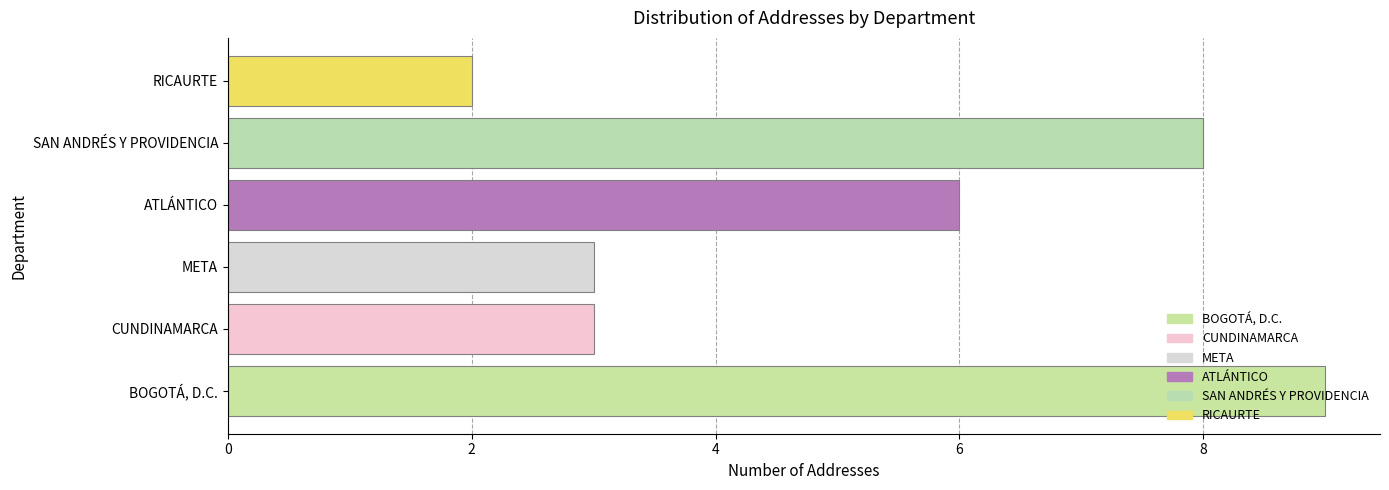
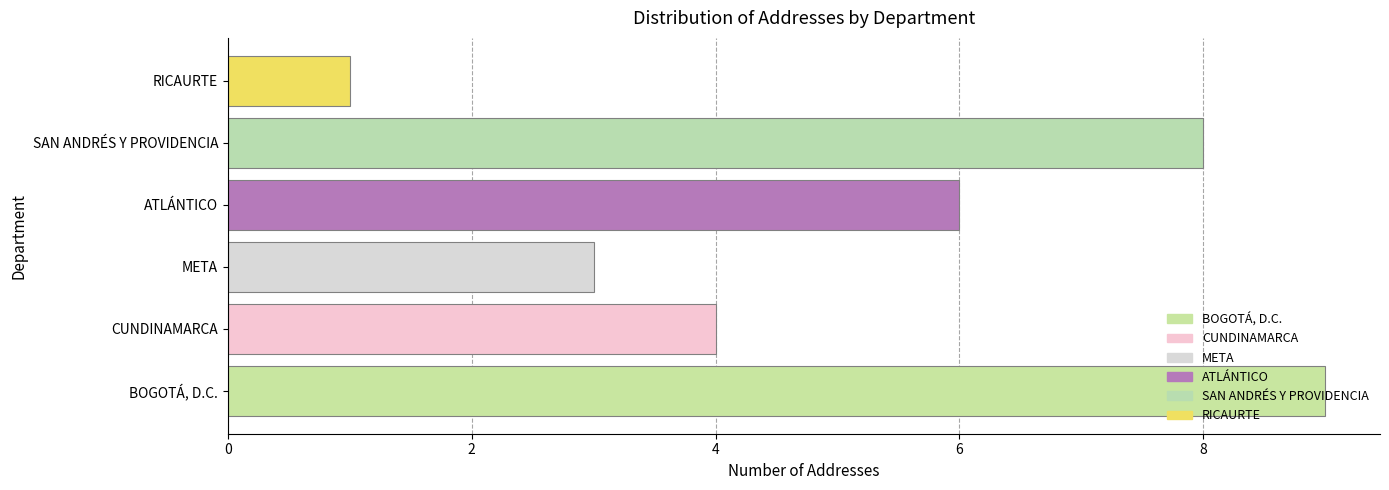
  {
-   "RICAURTE": 2,
+   "RICAURTE": 1,
    "SAN ANDRÉS Y PROVIDENCIA": 8,
    "ATLÁNTICO": 6,
    "META": 3,
-   "CUNDINAMARCA": 3,
+   "CUNDINAMARCA": 4,
    "BOGOTÁ, D.C.": 9
  }
